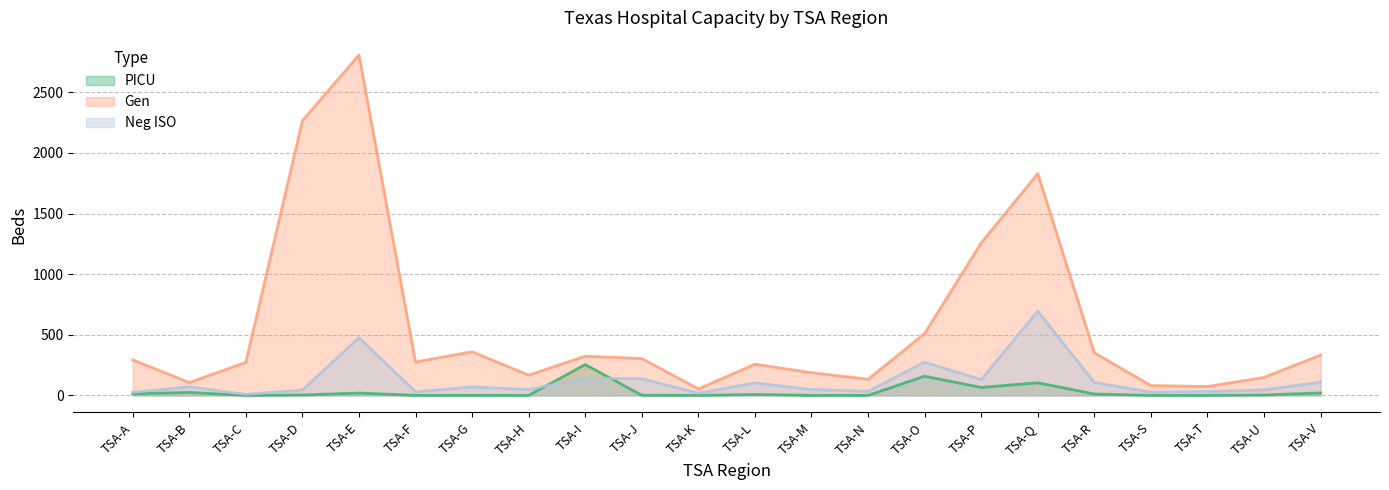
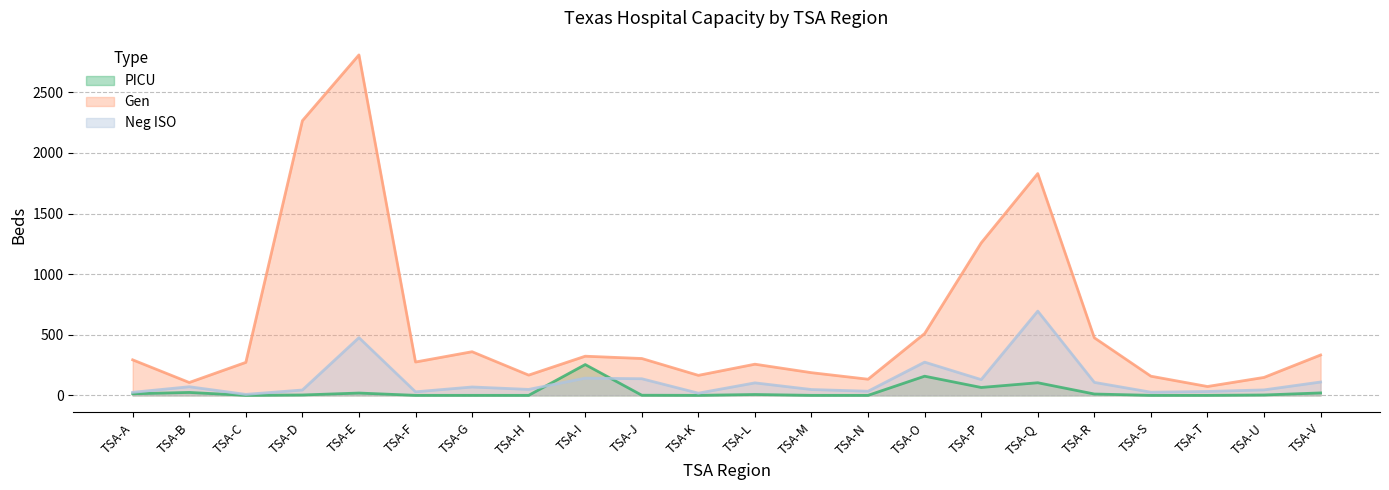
  {
    "PICU": {
      "TSA-B": 20,
      "TSA-D": 0,
      "TSA-E": 20,
      "TSA-F": 0,
      "TSA-G": 0,
      "TSA-H": 0,
      "TSA-I": 250,
      "TSA-J": 0,
      "TSA-L": 10,
      "TSA-M": 0,
      "TSA-N": 0,
      "TSA-O": 160,
      "TSA-P": 70,
      "TSA-Q": 100,
      "TSA-R": 10,
      "TSA-S": 0,
      "TSA-T": 0,
      "TSA-U": 0,
      "TSA-V": 20
    },
    "Gen": {
      "TSA-A": 290,
      "TSA-B": 110,
      "TSA-C": 270,
      "TSA-D": 2270,
      "TSA-E": 2810,
      "TSA-F": 280,
      "TSA-G": 360,
      "TSA-H": 170,
      "TSA-I": 320,
      "TSA-J": 300,
-     "TSA-K": 50,
+     "TSA-K": 170,
      "TSA-L": 260,
      "TSA-M": 190,
      "TSA-N": 130,
      "TSA-O": 510,
      "TSA-P": 1260,
      "TSA-Q": 1830,
-     "TSA-R": 350,
-     "TSA-S": 80,
+     "TSA-R": 480,
+     "TSA-S": 160,
      "TSA-T": 70,
      "TSA-U": 150,
      "TSA-V": 330
    },
    "Neg ISO": {
      "TSA-B": 70,
      "TSA-D": 40,
      "TSA-E": 480,
      "TSA-F": 30,
      "TSA-G": 70,
      "TSA-H": 50,
      "TSA-I": 140,
      "TSA-J": 140,
      "TSA-L": 100,
      "TSA-M": 50,
      "TSA-N": 30,
      "TSA-O": 270,
      "TSA-P": 130,
      "TSA-Q": 700,
      "TSA-R": 110,
      "TSA-S": 30,
      "TSA-T": 30,
      "TSA-U": 50,
      "TSA-V": 110
    }
  }
